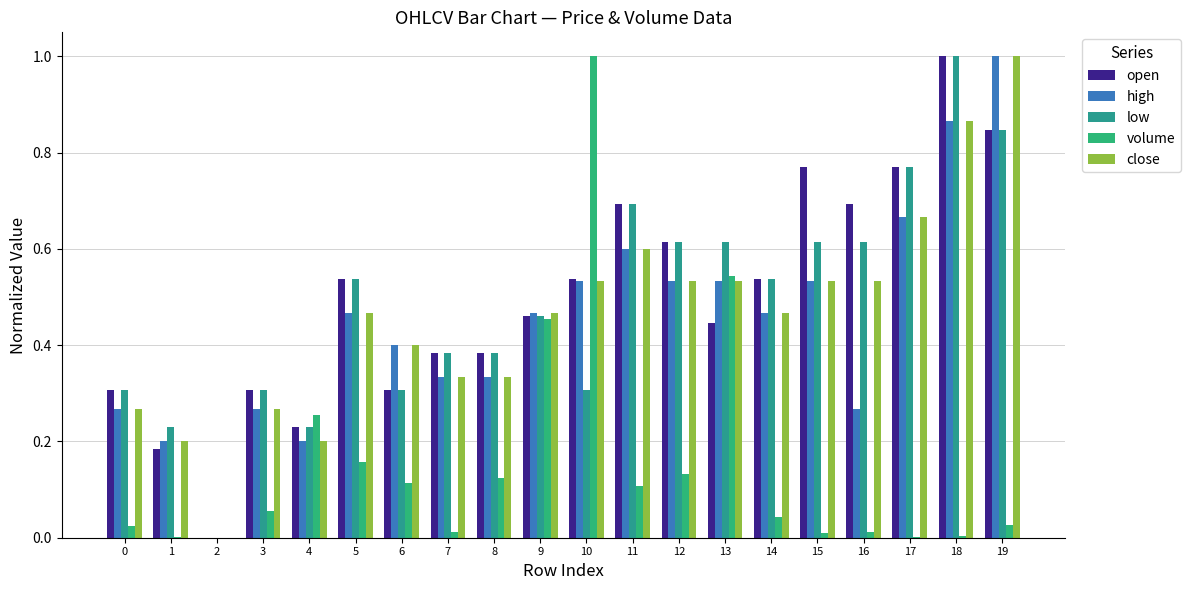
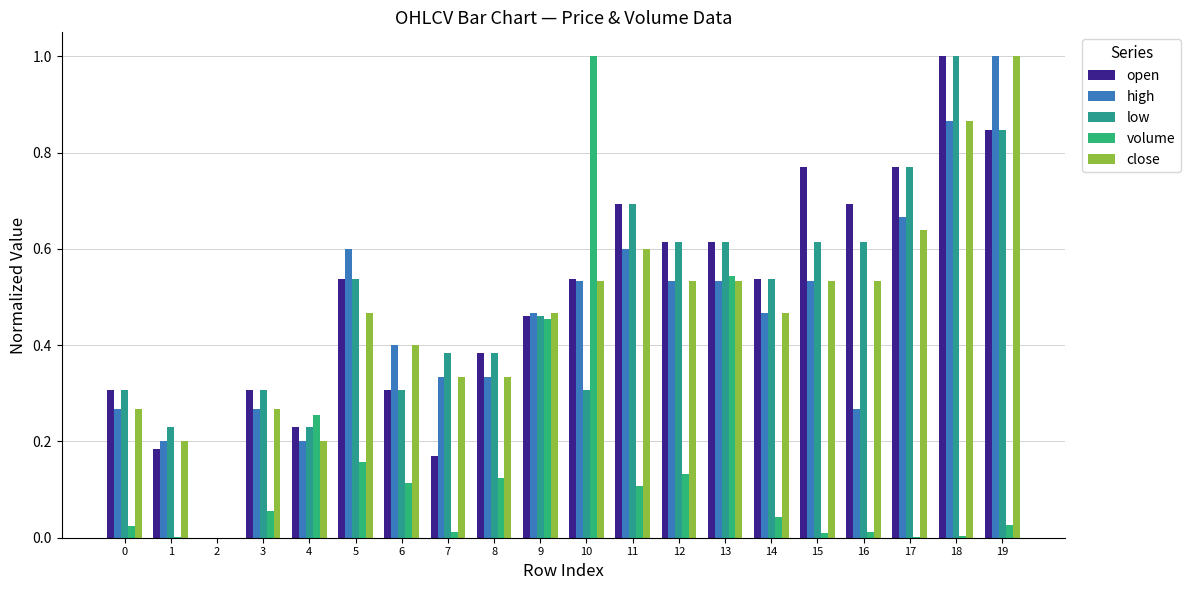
  {
    "open": {
      "0": 0.31,
      "1": 0.18,
      "2": 0.00,
      "3": 0.31,
      "4": 0.23,
      "5": 0.54,
      "6": 0.31,
-     "7": 0.38,
+     "7": 0.17,
      "8": 0.38,
      "9": 0.46,
      "10": 0.54,
      "11": 0.69,
      "12": 0.62,
-     "13": 0.45,
+     "13": 0.62,
      "14": 0.54,
      "15": 0.77,
      "16": 0.69,
      "17": 0.77,
      "18": 1.00,
      "19": 0.85
    },
    "high": {
      "0": 0.27,
      "1": 0.20,
      "2": 0.00,
      "3": 0.27,
      "4": 0.20,
-     "5": 0.47,
+     "5": 0.60,
      "6": 0.40,
      "7": 0.33,
      "8": 0.33,
      "9": 0.47,
      "10": 0.53,
      "11": 0.60,
      "12": 0.53,
      "13": 0.53,
      "14": 0.47,
      "15": 0.53,
      "16": 0.27,
      "17": 0.67,
      "18": 0.87,
      "19": 1.00
    },
    "close": {
      "0": 0.27,
      "1": 0.20,
      "2": 0.00,
      "3": 0.27,
      "4": 0.20,
      "5": 0.47,
      "6": 0.40,
      "7": 0.33,
      "8": 0.33,
      "9": 0.47,
      "10": 0.53,
      "11": 0.60,
      "12": 0.53,
      "13": 0.53,
      "14": 0.47,
      "15": 0.53,
      "16": 0.53,
-     "17": 0.67,
+     "17": 0.64,
      "18": 0.87,
      "19": 1.00
    }
  }
